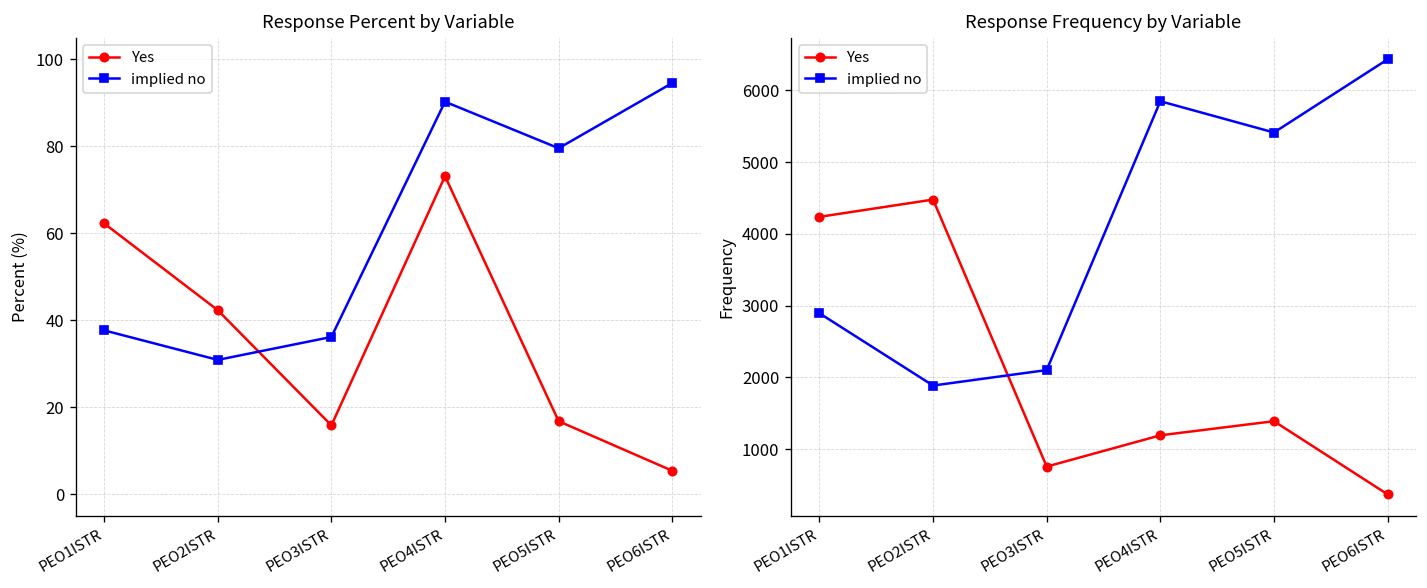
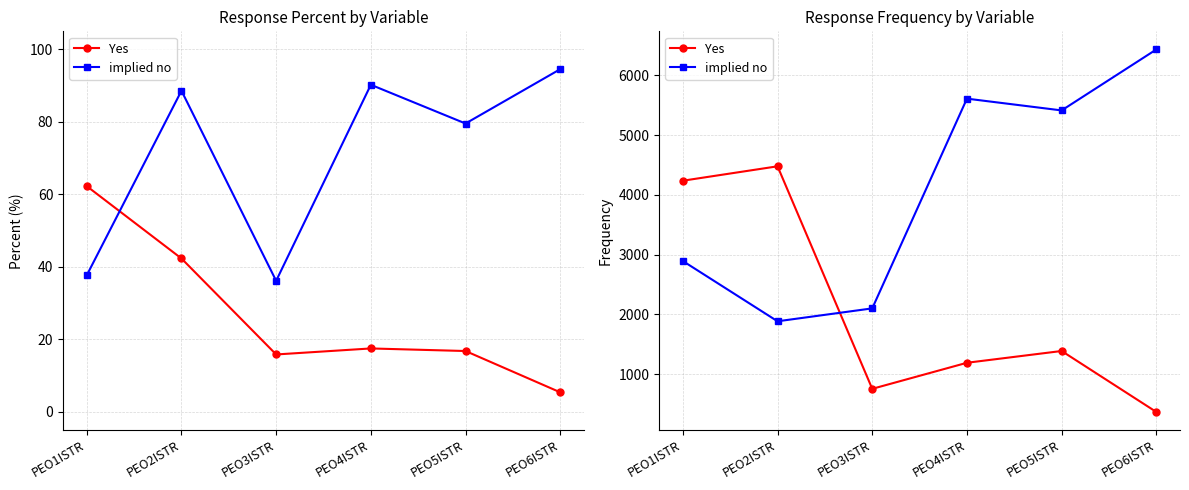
  {
    "Response Percent by Variable": {
      "Yes": {
        "PEO1ISTR": 62,
        "PEO2ISTR": 42,
        "PEO3ISTR": 16,
-       "PEO4ISTR": 73,
+       "PEO4ISTR": 18,
        "PEO5ISTR": 17,
        "PEO6ISTR": 5
      },
      "implied no": {
        "PEO1ISTR": 38,
-       "PEO2ISTR": 31,
+       "PEO2ISTR": 89,
        "PEO3ISTR": 36,
        "PEO4ISTR": 90,
        "PEO5ISTR": 80,
        "PEO6ISTR": 95
      }
    },
    "Response Frequency by Variable": {
      "Yes": {
        "PEO1ISTR": 4200,
        "PEO2ISTR": 4500,
        "PEO3ISTR": 800,
        "PEO4ISTR": 1200,
        "PEO5ISTR": 1400,
        "PEO6ISTR": 400
      },
      "implied no": {
        "PEO1ISTR": 2900,
        "PEO2ISTR": 1900,
        "PEO3ISTR": 2100,
-       "PEO4ISTR": 5900,
+       "PEO4ISTR": 5600,
        "PEO5ISTR": 5400,
        "PEO6ISTR": 6400
      }
    }
  }
